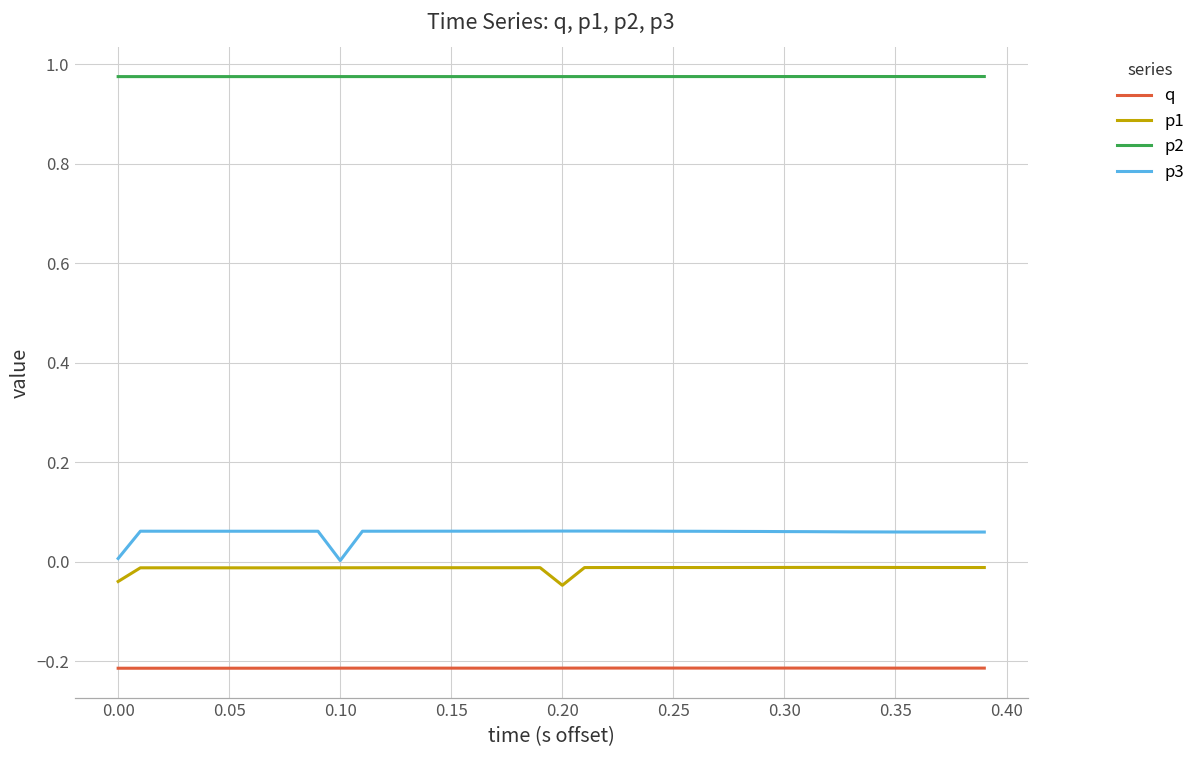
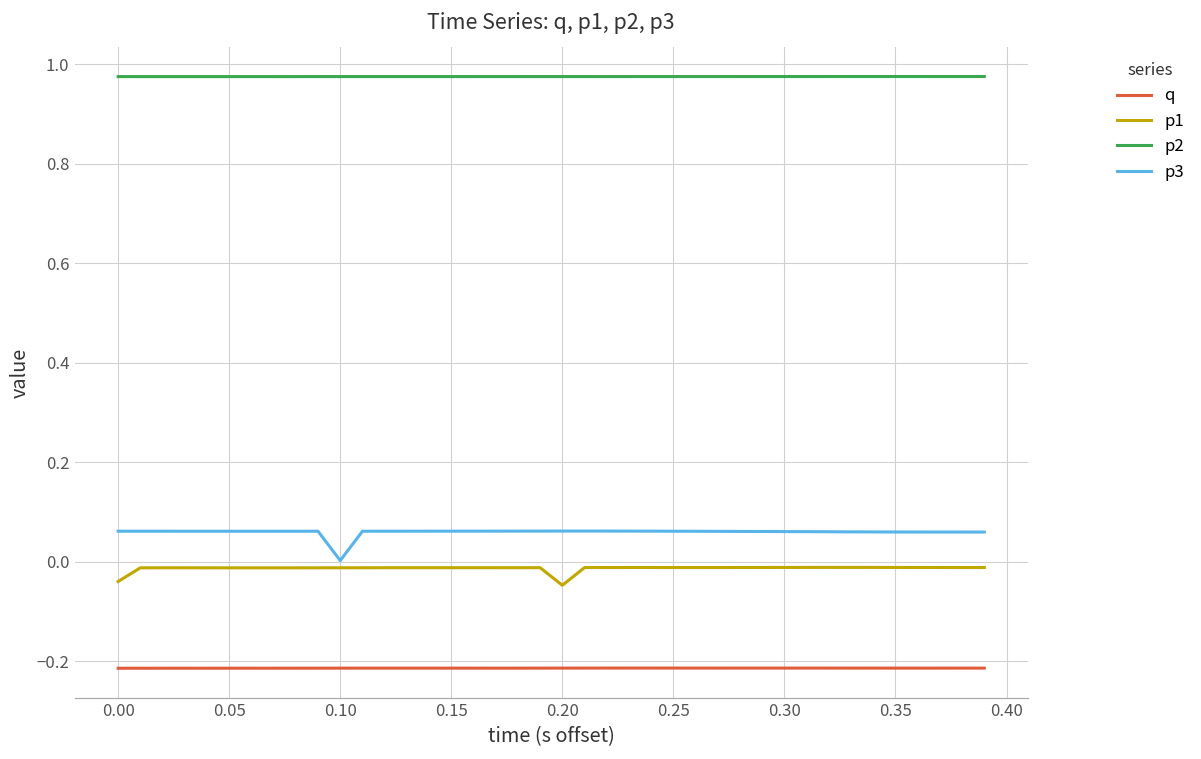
  {
    "q": {
      "0.00": -0.21,
      "0.05": -0.21,
      "0.10": -0.21,
      "0.15": -0.21,
      "0.20": -0.21,
      "0.25": -0.21,
      "0.30": -0.21,
      "0.35": -0.21
    },
    "p1": {
      "0.00": -0.04,
      "0.05": -0.01,
      "0.10": -0.01,
      "0.15": -0.01,
      "0.20": -0.05,
      "0.25": -0.01,
      "0.30": -0.01,
      "0.35": -0.01
    },
    "p2": {
      "0.00": 0.97,
      "0.05": 0.97,
      "0.10": 0.97,
      "0.15": 0.97,
      "0.20": 0.97,
      "0.25": 0.97,
      "0.30": 0.98,
      "0.35": 0.98
    },
    "p3": {
-     "0.00": 0.01,
+     "0.00": 0.06,
      "0.05": 0.06,
      "0.10": 0.00,
      "0.15": 0.06,
      "0.20": 0.06,
      "0.25": 0.06,
      "0.30": 0.06,
      "0.35": 0.06
    }
  }
